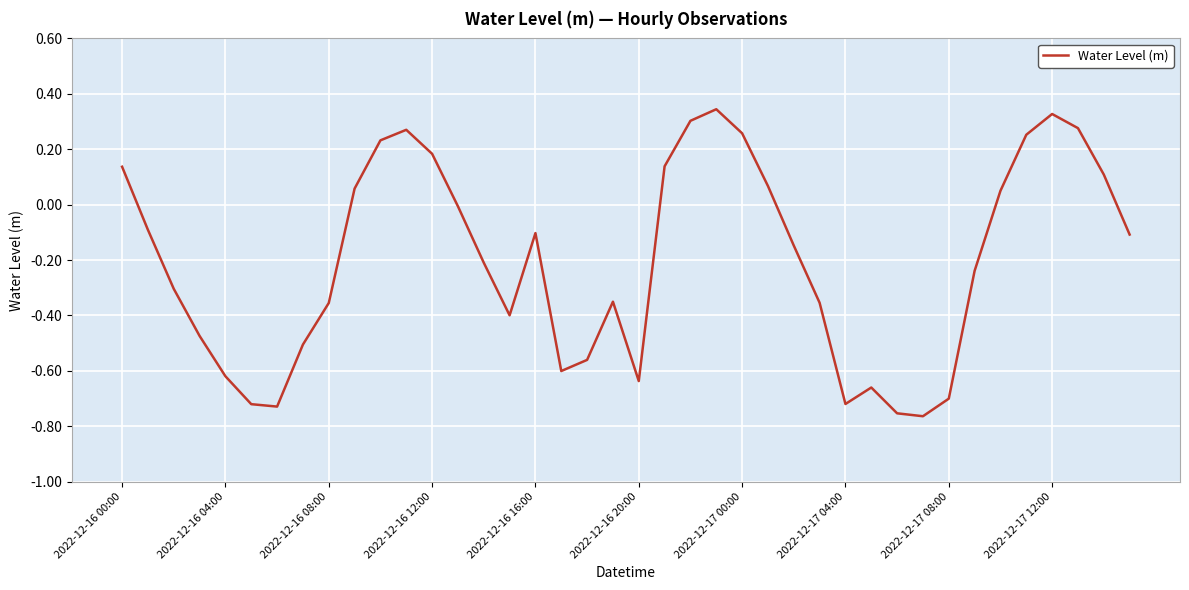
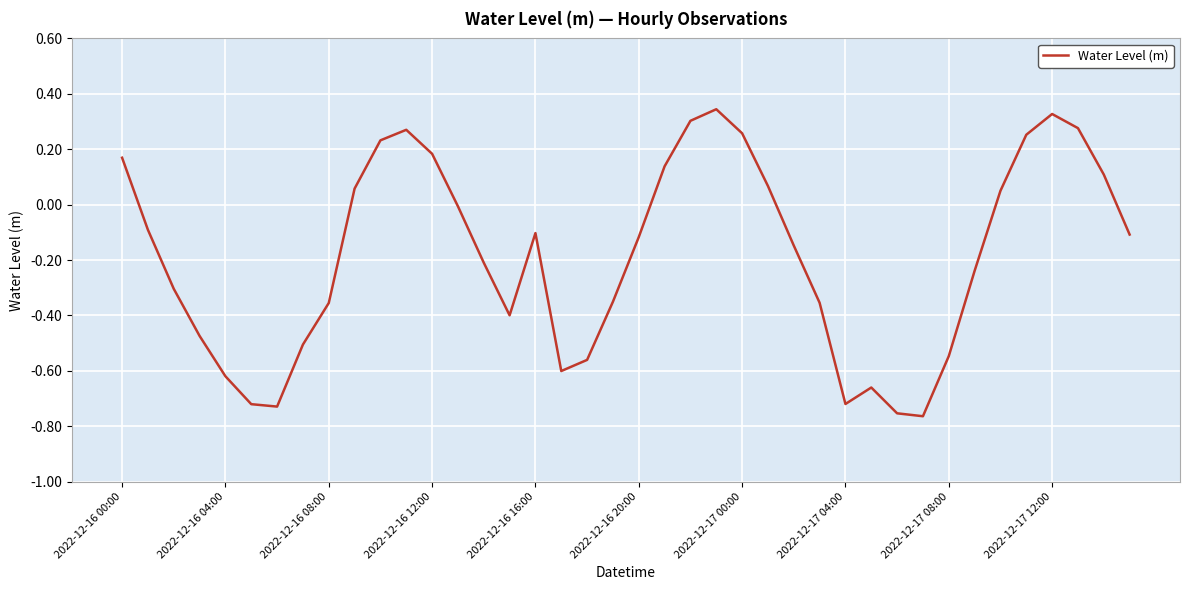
  {
-   "2022-12-16 00:00": 0.14,
+   "2022-12-16 00:00": 0.17,
    "2022-12-16 04:00": -0.62,
    "2022-12-16 08:00": -0.36,
    "2022-12-16 12:00": 0.18,
    "2022-12-16 16:00": -0.10,
-   "2022-12-16 20:00": -0.64,
+   "2022-12-16 20:00": -0.12,
    "2022-12-17 00:00": 0.26,
    "2022-12-17 04:00": -0.72,
-   "2022-12-17 08:00": -0.70,
+   "2022-12-17 08:00": -0.55,
    "2022-12-17 12:00": 0.33
  }
